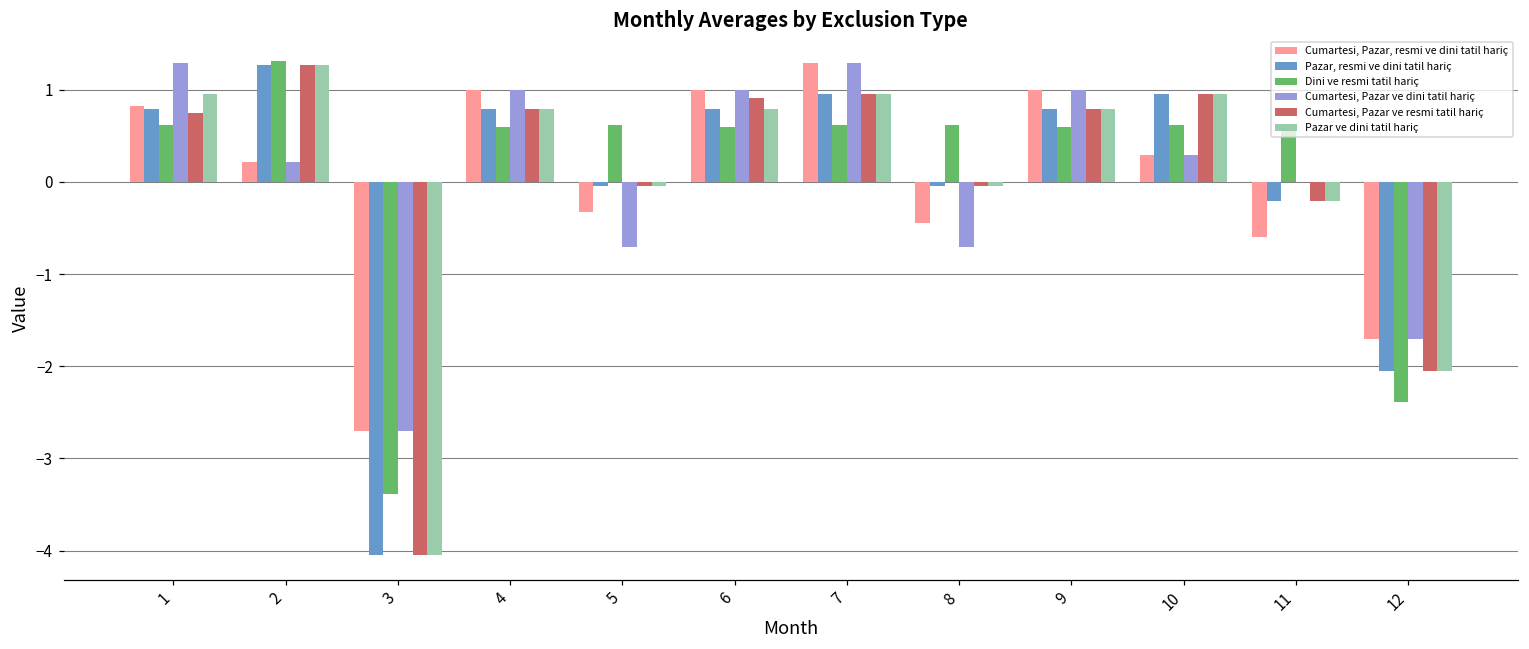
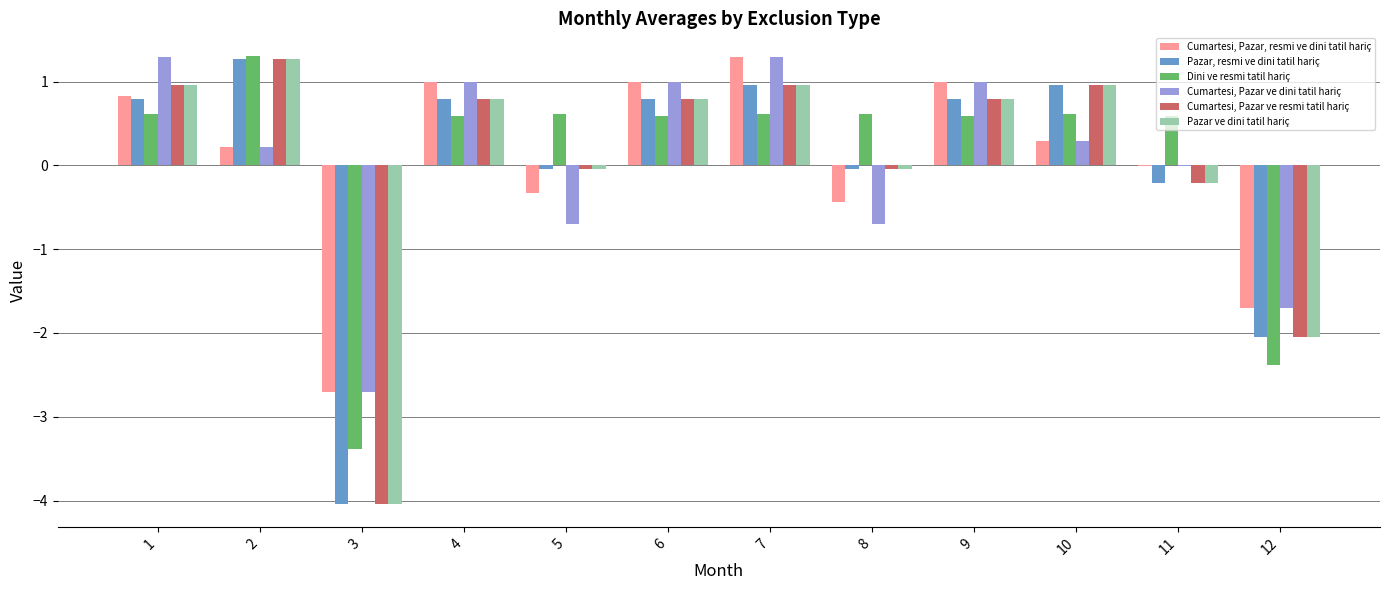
  {
    "Cumartesi, Pazar, resmi ve dini tatil hariç": {
      "1": 0.8,
      "2": 0.2,
      "3": -2.7,
      "4": 1.0,
      "5": -0.3,
      "6": 1.0,
      "7": 1.3,
      "8": -0.4,
      "9": 1.0,
      "10": 0.3,
-     "11": -0.6,
+     "11": 0.0,
      "12": -1.7
    },
    "Dini ve resmi tatil hariç": {
      "1": 0.6,
      "2": 1.3,
      "3": -3.4,
      "4": 0.6,
      "5": 0.6,
      "6": 0.6,
      "7": 0.6,
      "8": 0.6,
      "9": 0.6,
      "10": 0.6,
      "12": -2.4
    },
    "Cumartesi, Pazar ve resmi tatil hariç": {
-     "1": 0.7,
+     "1": 1.0,
      "2": 1.3,
      "3": -4.0,
      "4": 0.8,
      "5": 0.0,
-     "6": 0.9,
+     "6": 0.8,
      "7": 1.0,
      "8": 0.0,
      "9": 0.8,
      "10": 1.0,
      "11": -0.2,
      "12": -2.0
    },
    "Pazar ve dini tatil hariç": {
      "1": 1.0,
      "2": 1.3,
      "3": -4.0,
      "4": 0.8,
      "5": 0.0,
      "6": 0.8,
      "7": 1.0,
      "8": 0.0,
      "9": 0.8,
      "10": 1.0,
      "11": -0.2,
      "12": -2.0
    }
  }
